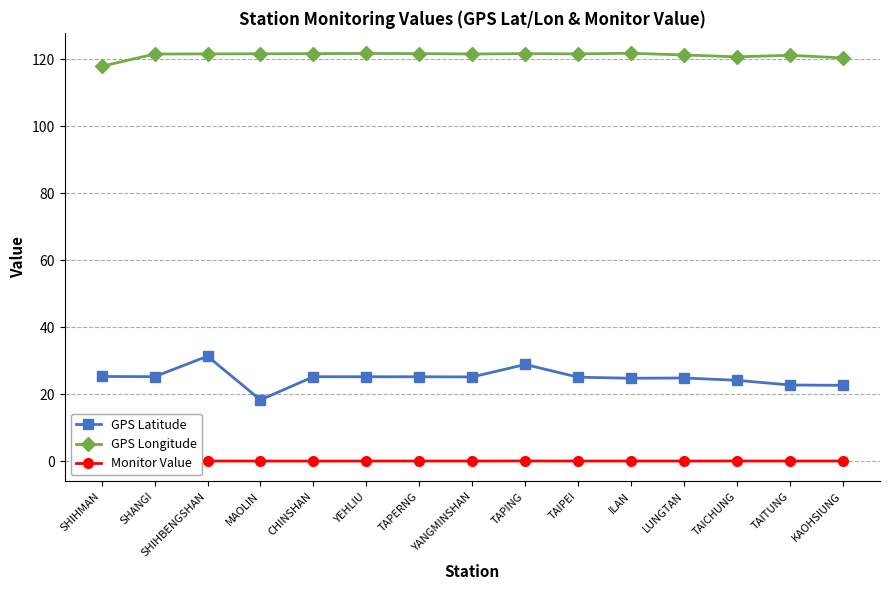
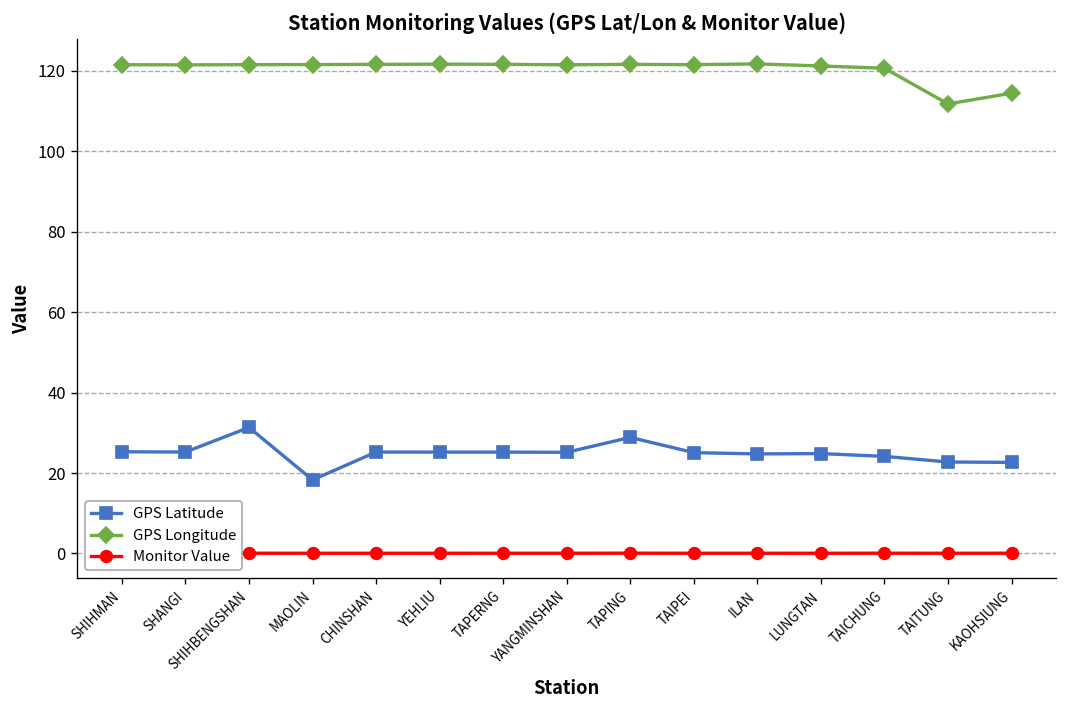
  {
    "GPS Latitude": {
      "SHIHMAN": 25,
      "SHANGI": 25,
      "SHIHBENGSHAN": 31,
      "MAOLIN": 18,
      "CHINSHAN": 25,
      "YEHLIU": 25,
      "TAPERNG": 25,
      "YANGMINSHAN": 25,
      "TAPING": 29,
      "TAIPEI": 25,
      "ILAN": 25,
      "LUNGTAN": 25,
      "TAICHUNG": 24,
      "TAITUNG": 23,
      "KAOHSIUNG": 23
    },
    "GPS Longitude": {
-     "SHIHMAN": 118,
+     "SHIHMAN": 122,
      "SHANGI": 122,
      "SHIHBENGSHAN": 122,
      "MAOLIN": 122,
      "CHINSHAN": 122,
      "YEHLIU": 122,
      "TAPERNG": 122,
      "YANGMINSHAN": 122,
      "TAPING": 122,
      "TAIPEI": 122,
      "ILAN": 122,
      "LUNGTAN": 121,
      "TAICHUNG": 121,
-     "TAITUNG": 121,
-     "KAOHSIUNG": 120
+     "TAITUNG": 112,
+     "KAOHSIUNG": 114
    },
    "Monitor Value": {
      "SHIHBENGSHAN": 0,
      "MAOLIN": 0,
      "CHINSHAN": 0,
      "YEHLIU": 0,
      "TAPERNG": 0,
      "YANGMINSHAN": 0,
      "TAPING": 0,
      "TAIPEI": 0,
      "ILAN": 0,
      "LUNGTAN": 0,
      "TAICHUNG": 0,
      "TAITUNG": 0,
      "KAOHSIUNG": 0
    }
  }
